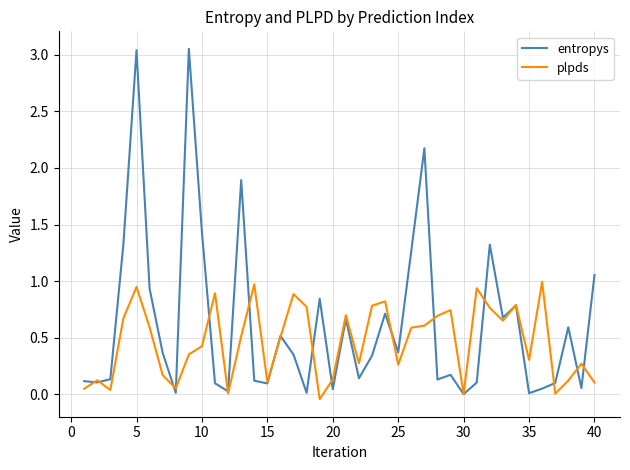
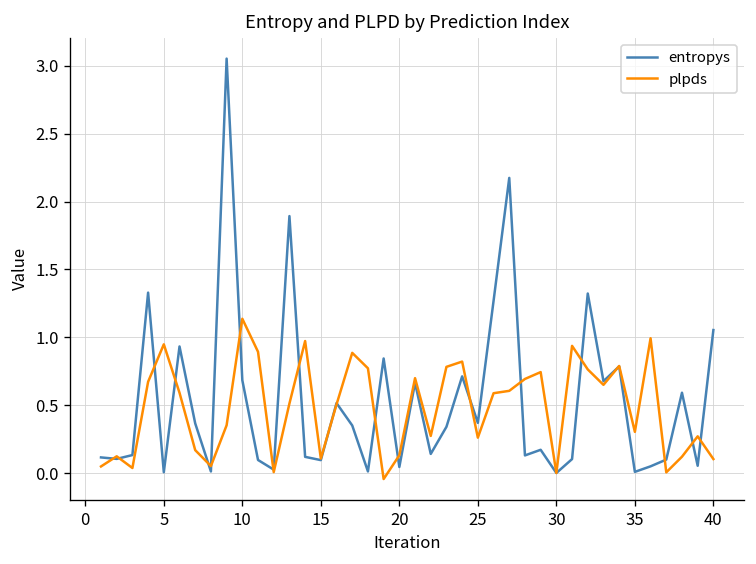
  {
    "entropys": {
-     "5": 3.04,
-     "10": 1.43,
+     "5": 0.01,
+     "10": 0.68,
      "20": 0.04,
      "25": 0.37,
      "35": 0.01,
      "40": 1.05
    },
    "plpds": {
      "5": 0.95,
-     "10": 0.42,
+     "10": 1.14,
      "20": 0.13,
      "25": 0.26,
      "35": 0.30,
      "40": 0.10
    }
  }
